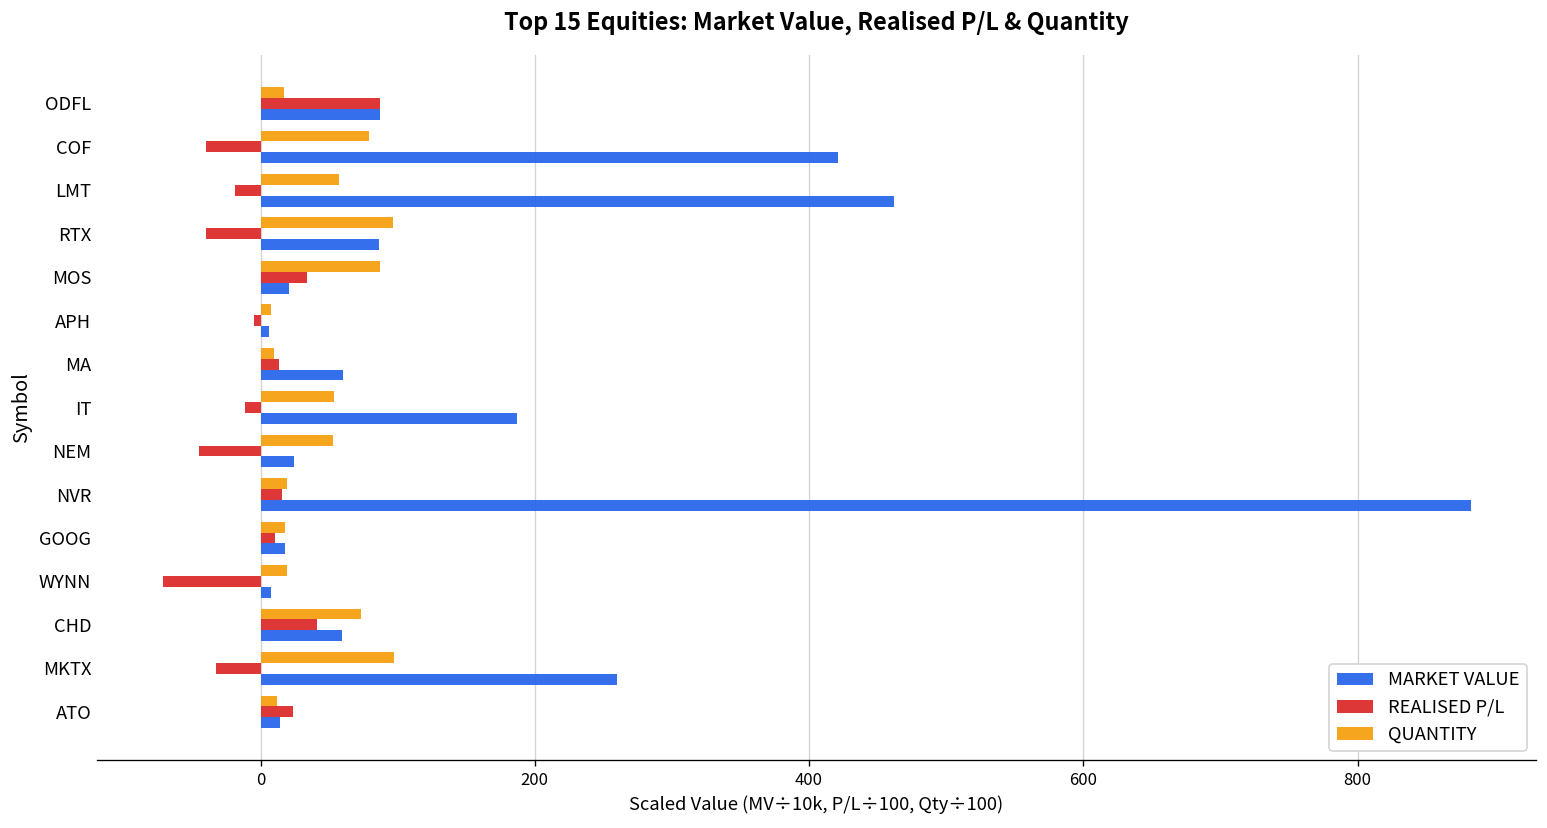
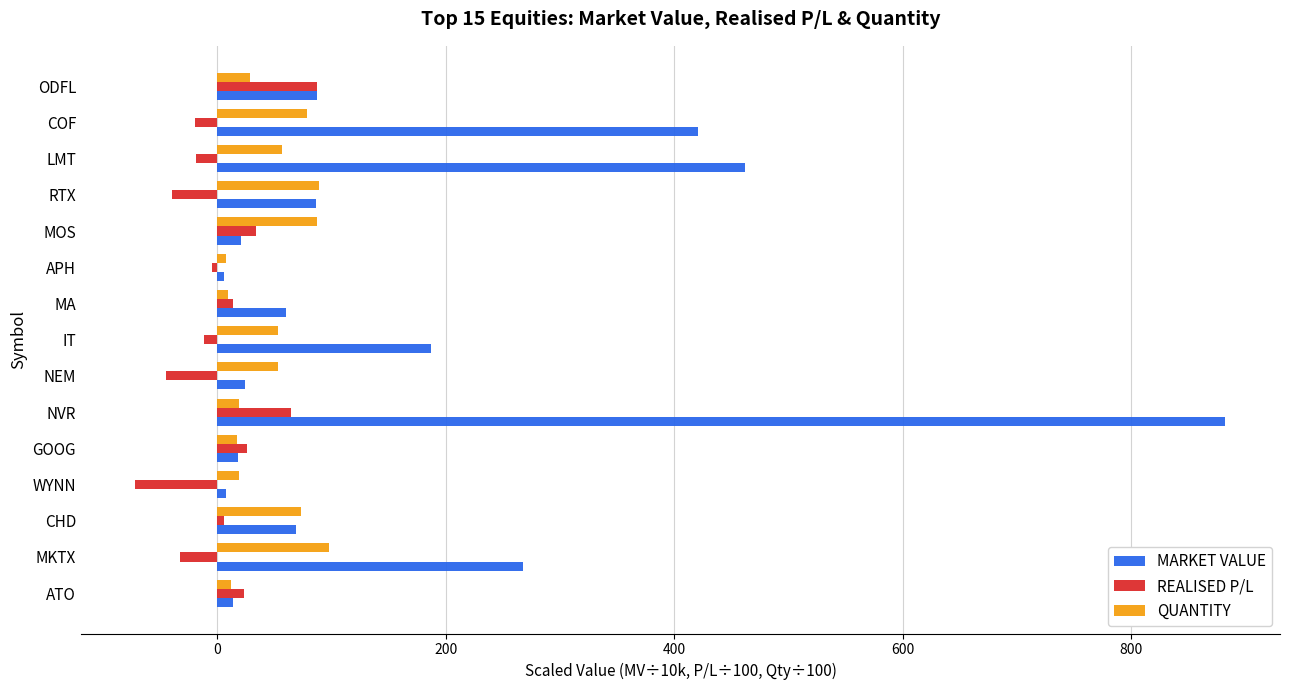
  {
    "MARKET VALUE": {
      "ODFL": 87,
      "COF": 421,
      "LMT": 462,
      "RTX": 86,
      "MOS": 20,
      "APH": 6,
      "MA": 60,
      "IT": 187,
      "NEM": 24,
      "NVR": 882,
      "GOOG": 18,
      "WYNN": 7,
-     "CHD": 59,
-     "MKTX": 260,
+     "CHD": 69,
+     "MKTX": 268,
      "ATO": 14
    },
    "REALISED P/L": {
      "ODFL": 87,
-     "COF": -40,
+     "COF": -19,
      "LMT": -19,
      "RTX": -40,
      "MOS": 34,
      "APH": -5,
      "MA": 14,
      "IT": -11,
      "NEM": -45,
-     "NVR": 16,
-     "GOOG": 11,
+     "NVR": 65,
+     "GOOG": 26,
      "WYNN": -71,
-     "CHD": 41,
+     "CHD": 6,
      "MKTX": -33,
      "ATO": 24
    },
    "QUANTITY": {
-     "ODFL": 17,
+     "ODFL": 29,
      "COF": 79,
      "LMT": 57,
-     "RTX": 97,
+     "RTX": 89,
      "MOS": 87,
      "APH": 8,
      "MA": 10,
      "IT": 53,
      "NEM": 53,
      "NVR": 19,
      "GOOG": 18,
      "WYNN": 19,
      "CHD": 73,
      "MKTX": 98,
      "ATO": 12
    }
  }
